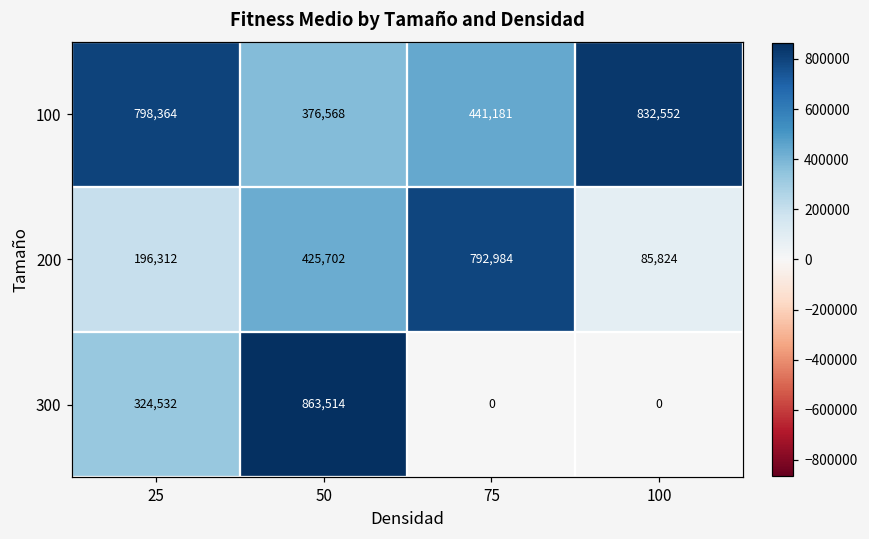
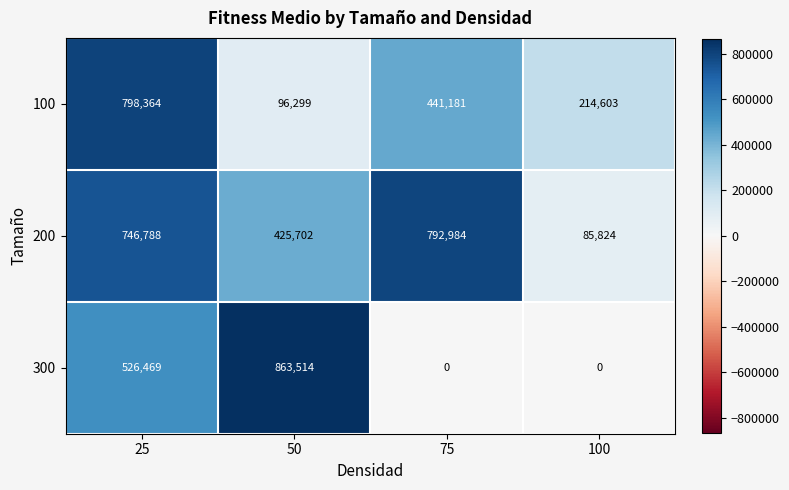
  {
    "100": {
      "25": "798,364",
-     "50": "376,568",
+     "50": "96,299",
      "75": "441,181",
-     "100": "832,552"
+     "100": "214,603"
    },
    "200": {
-     "25": "196,312",
+     "25": "746,788",
      "50": "425,702",
      "75": "792,984",
      "100": "85,824"
    },
    "300": {
-     "25": "324,532",
+     "25": "526,469",
      "50": "863,514",
      "75": "0",
      "100": "0"
    }
  }
